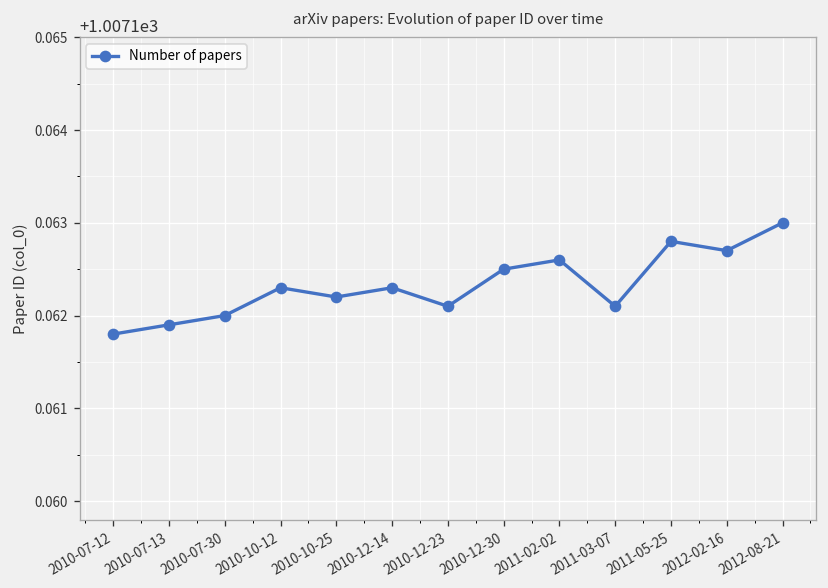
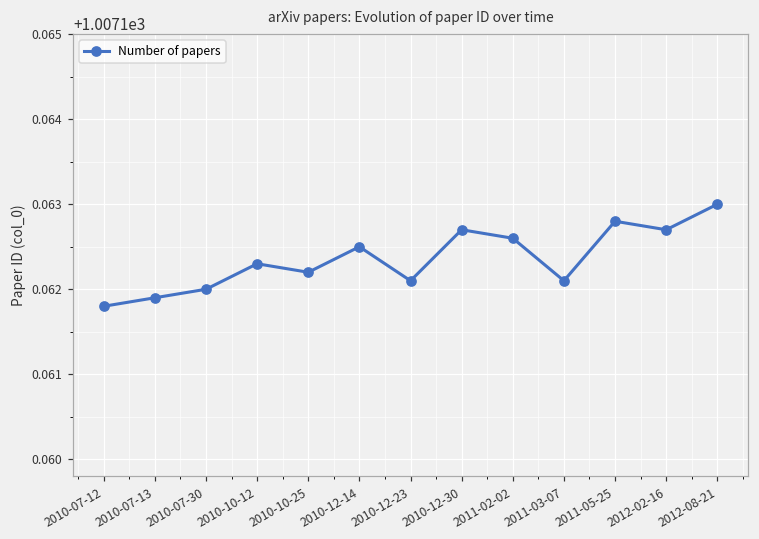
  {
    "2010-07-12": 1007.1618,
    "2010-07-13": 1007.1619,
    "2010-07-30": 1007.1620,
    "2010-10-12": 1007.1623,
    "2010-10-25": 1007.1622,
-   "2010-12-14": 1007.1623,
+   "2010-12-14": 1007.1625,
    "2010-12-23": 1007.1621,
-   "2010-12-30": 1007.1625,
+   "2010-12-30": 1007.1627,
    "2011-02-02": 1007.1626,
    "2011-03-07": 1007.1621,
    "2011-05-25": 1007.1628,
    "2012-02-16": 1007.1627,
    "2012-08-21": 1007.1630
  }
